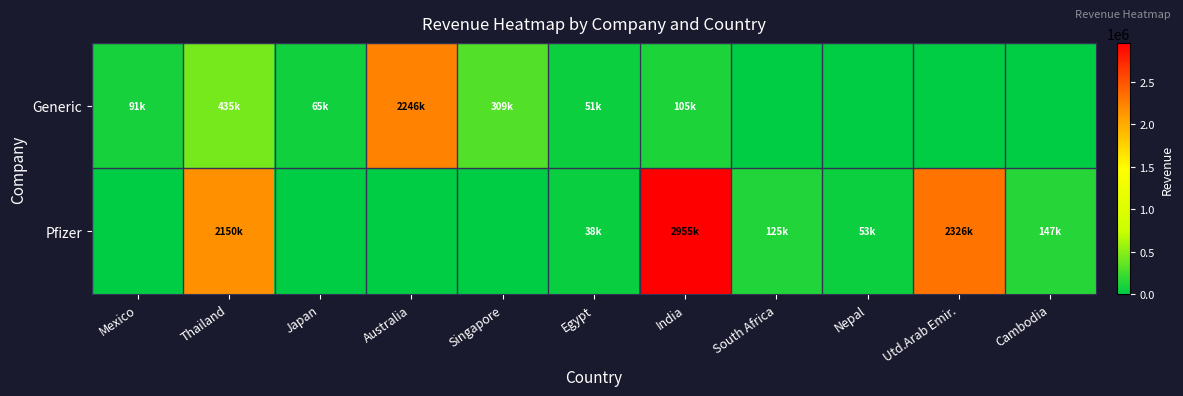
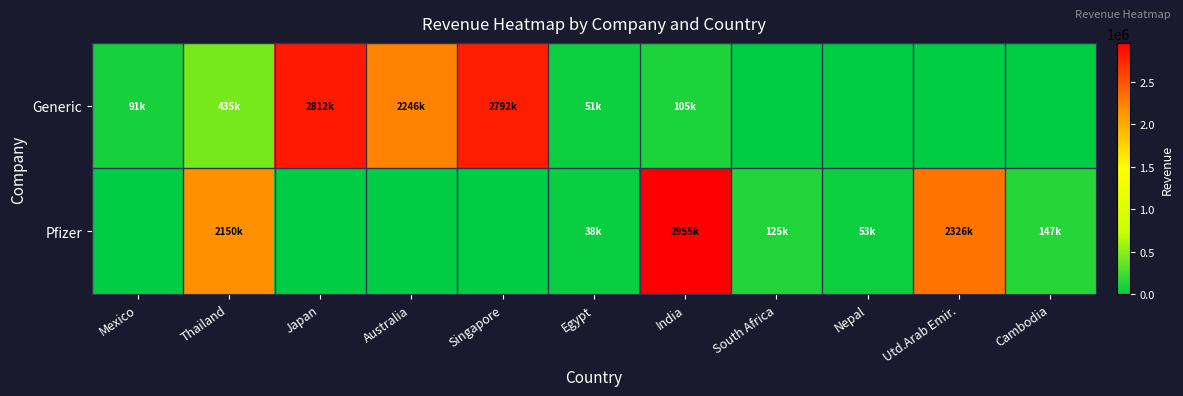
  {
    "Generic": {
      "Mexico": "91k",
      "Thailand": "435k",
-     "Japan": "65k",
+     "Japan": "2812k",
      "Australia": "2246k",
-     "Singapore": "309k",
+     "Singapore": "2792k",
      "Egypt": "51k",
      "India": "105k"
    },
    "Pfizer": {
      "Thailand": "2150k",
      "Egypt": "38k",
      "India": "2955k",
      "South Africa": "125k",
      "Nepal": "53k",
      "Utd.Arab Emir.": "2326k",
      "Cambodia": "147k"
    }
  }
